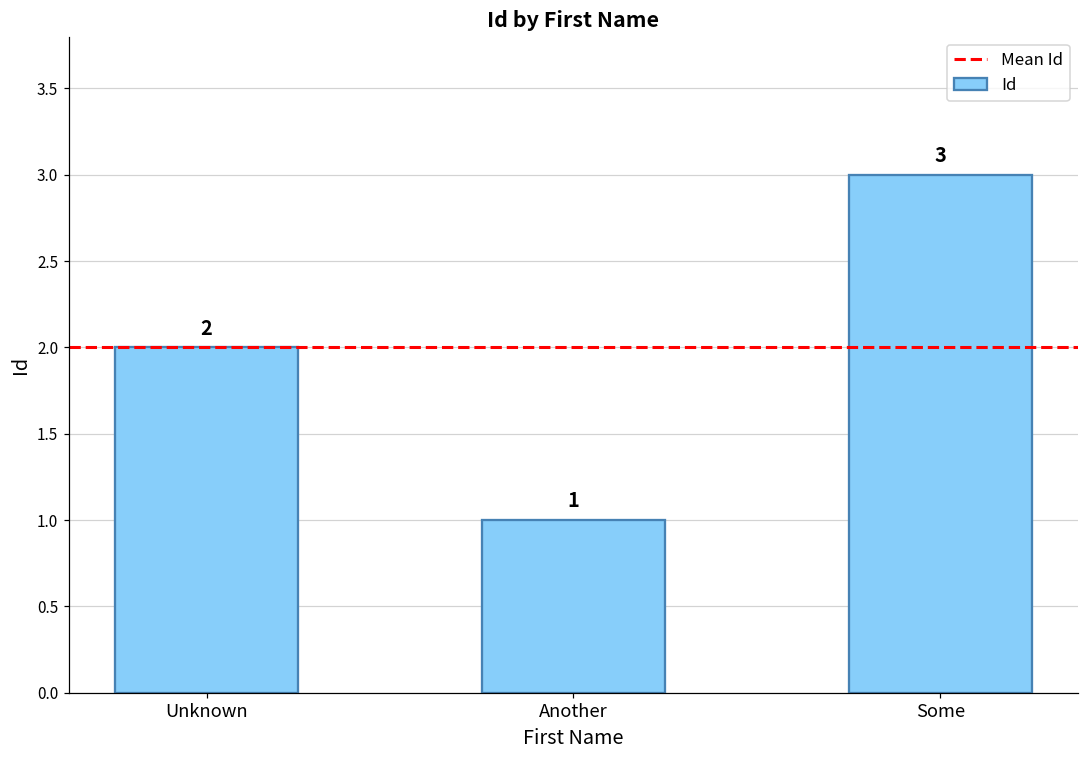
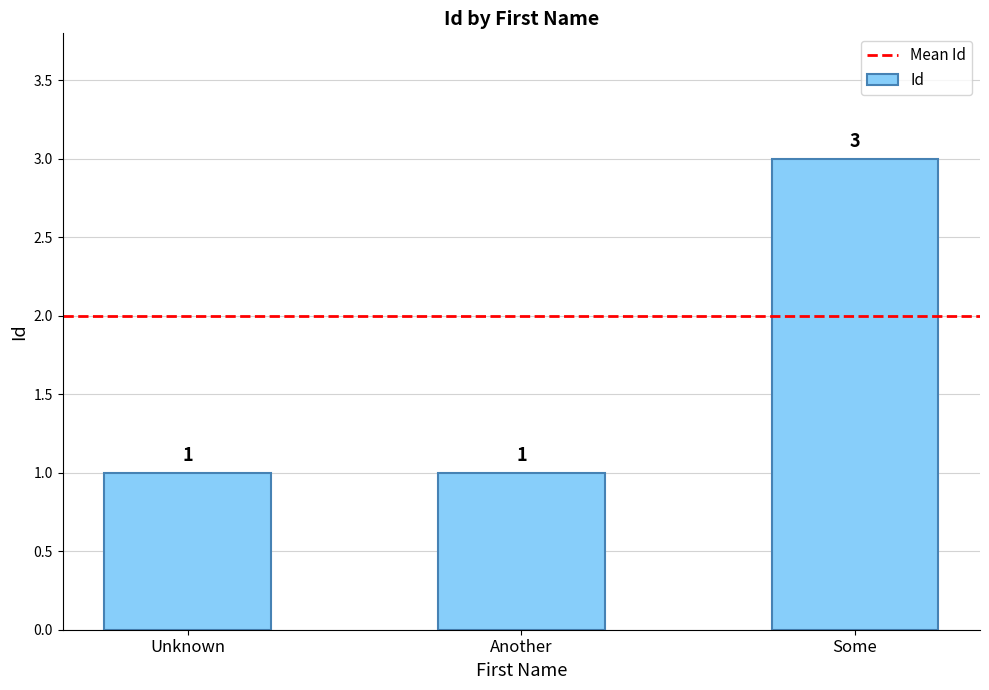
  {
-   "Unknown": 2,
+   "Unknown": 1,
    "Another": 1,
    "Some": 3
  }
